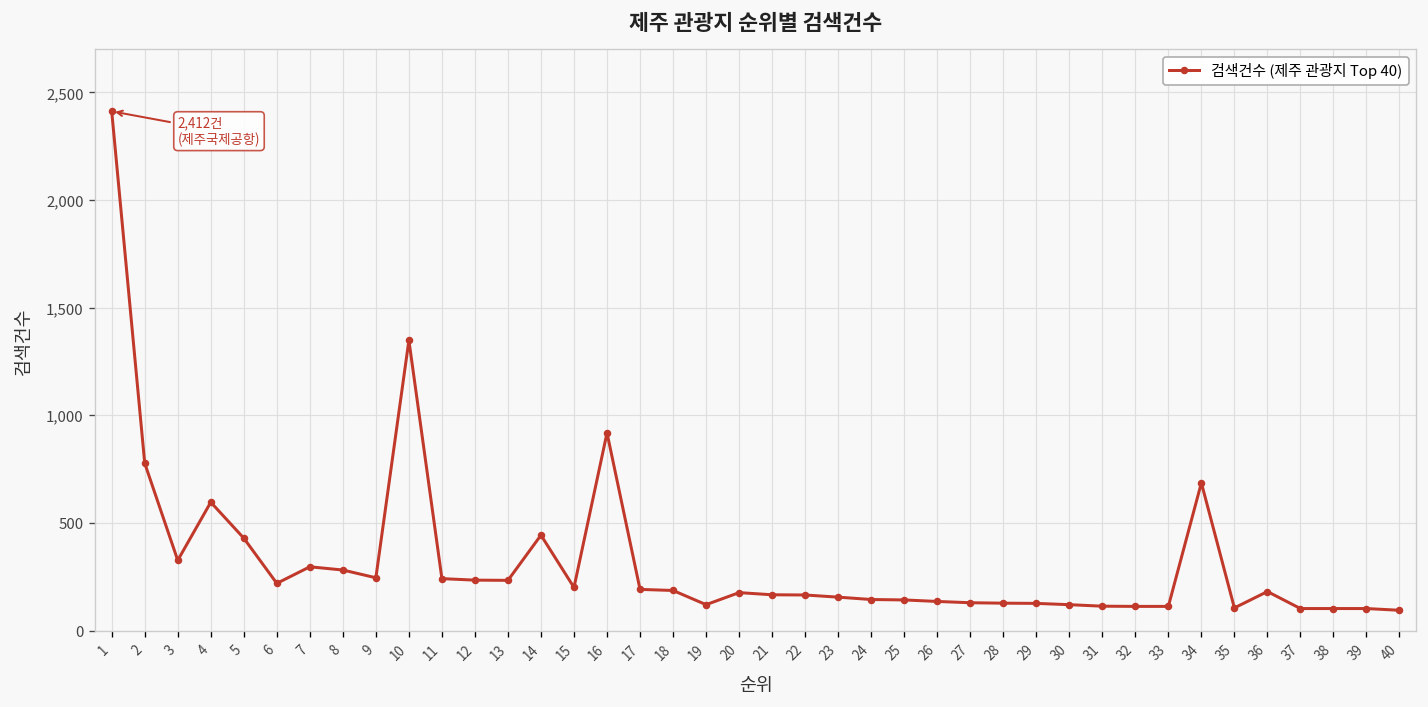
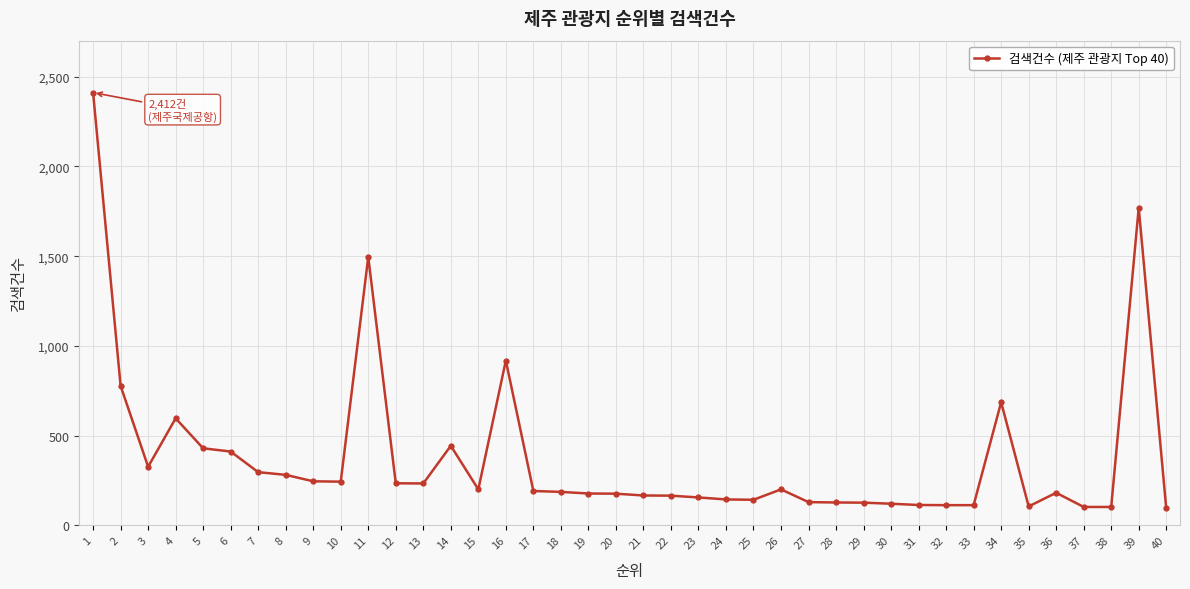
  {
    "2": "780",
    "3": "330",
    "4": "600",
    "5": "430",
-   "6": "220",
+   "6": "410",
    "7": "300",
    "8": "280",
    "9": "250",
-   "10": "1,350",
-   "11": "240",
+   "10": "240",
+   "11": "1,500",
    "12": "230",
    "13": "230",
    "14": "440",
    "15": "200",
    "16": "920",
    "17": "190",
    "18": "190",
-   "19": "120",
+   "19": "180",
    "20": "180",
    "21": "170",
    "22": "170",
    "23": "160",
    "24": "140",
    "25": "140",
-   "26": "140",
+   "26": "200",
    "27": "130",
    "28": "130",
    "29": "130",
    "30": "120",
    "31": "110",
    "32": "110",
    "33": "110",
    "34": "690",
    "35": "110",
    "36": "180",
    "37": "100",
    "38": "100",
-   "39": "100",
+   "39": "1,770",
    "40": "90"
  }
